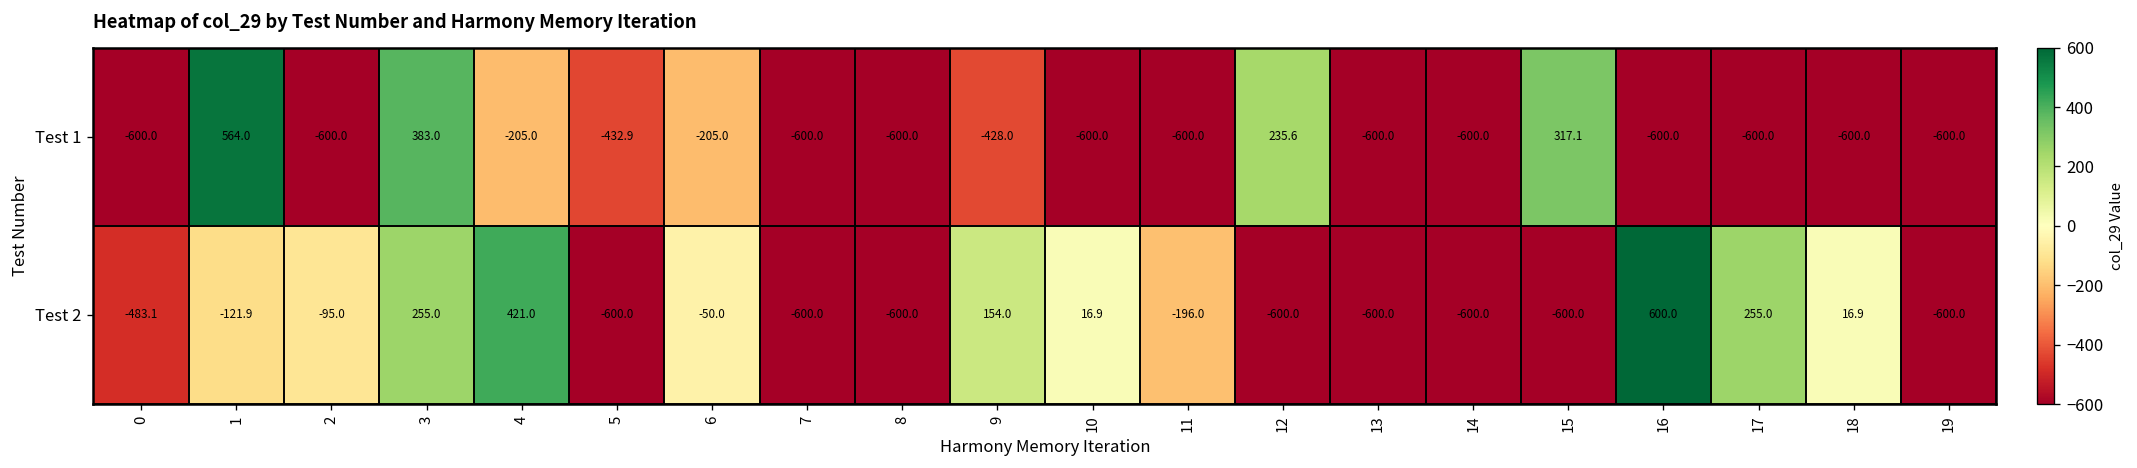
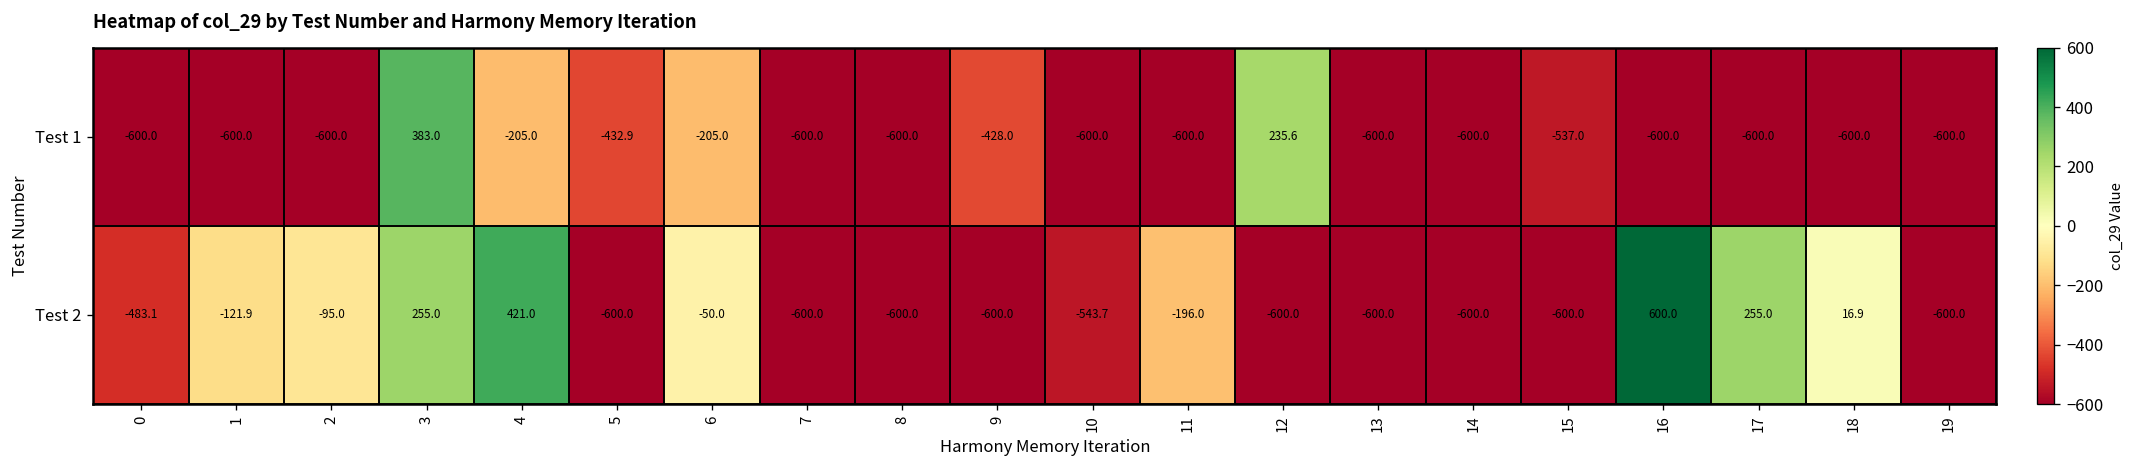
  {
    "Test 1": {
      "0": -600.0,
-     "1": 564.0,
+     "1": -600.0,
      "2": -600.0,
      "3": 383.0,
      "4": -205.0,
      "5": -432.9,
      "6": -205.0,
      "7": -600.0,
      "8": -600.0,
      "9": -428.0,
      "10": -600.0,
      "11": -600.0,
      "12": 235.6,
      "13": -600.0,
      "14": -600.0,
-     "15": 317.1,
+     "15": -537.0,
      "16": -600.0,
      "17": -600.0,
      "18": -600.0,
      "19": -600.0
    },
    "Test 2": {
      "0": -483.1,
      "1": -121.9,
      "2": -95.0,
      "3": 255.0,
      "4": 421.0,
      "5": -600.0,
      "6": -50.0,
      "7": -600.0,
      "8": -600.0,
-     "9": 154.0,
-     "10": 16.9,
+     "9": -600.0,
+     "10": -543.7,
      "11": -196.0,
      "12": -600.0,
      "13": -600.0,
      "14": -600.0,
      "15": -600.0,
      "16": 600.0,
      "17": 255.0,
      "18": 16.9,
      "19": -600.0
    }
  }
